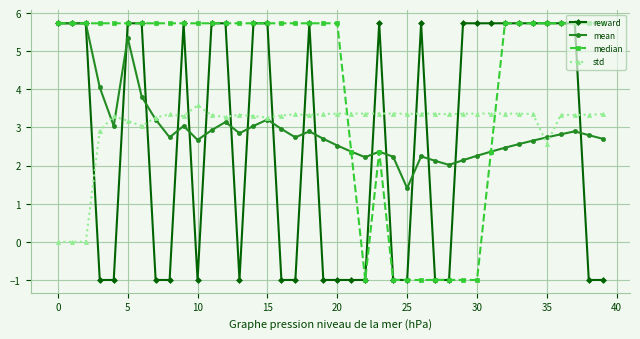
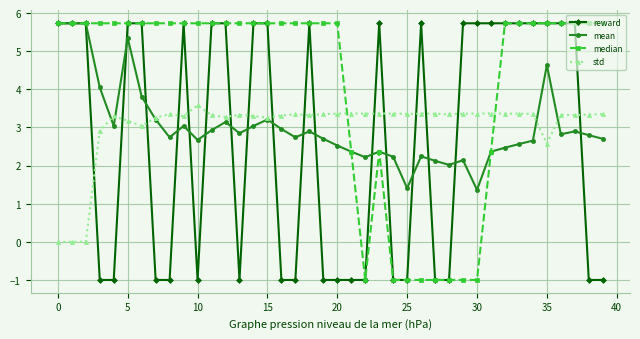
  {
    "reward": {
      "10": -1.0,
      "20": -1.0,
      "30": 5.7
    },
    "mean": {
      "5": 5.3,
      "10": 2.7,
      "20": 2.5,
      "25": 1.4,
-     "30": 2.3,
-     "35": 2.7
+     "30": 1.4,
+     "35": 4.6
    },
    "median": {
      "10": 5.7,
      "20": 5.7,
      "30": -1.0
    },
    "std": {
      "0": 0.0,
      "5": 3.2,
      "10": 3.6,
      "20": 3.4,
      "25": 3.4,
      "30": 3.4,
      "35": 2.6
    }
  }
